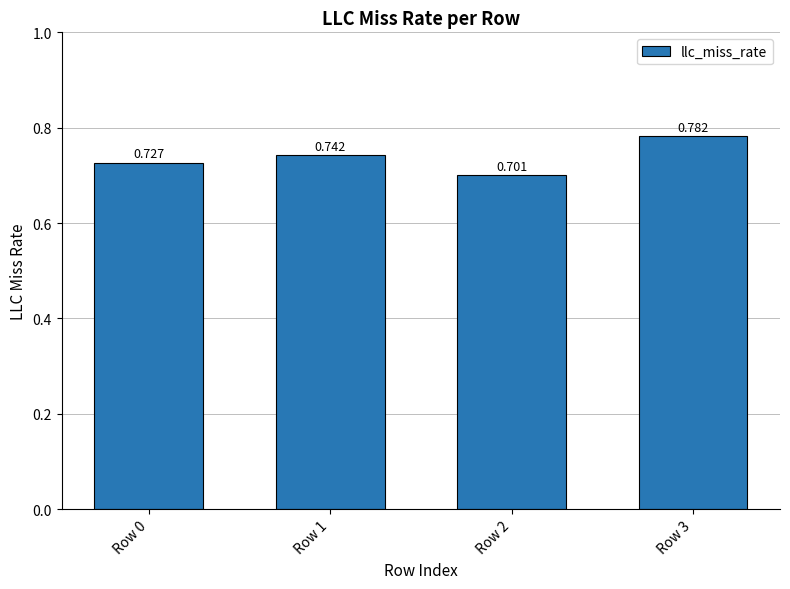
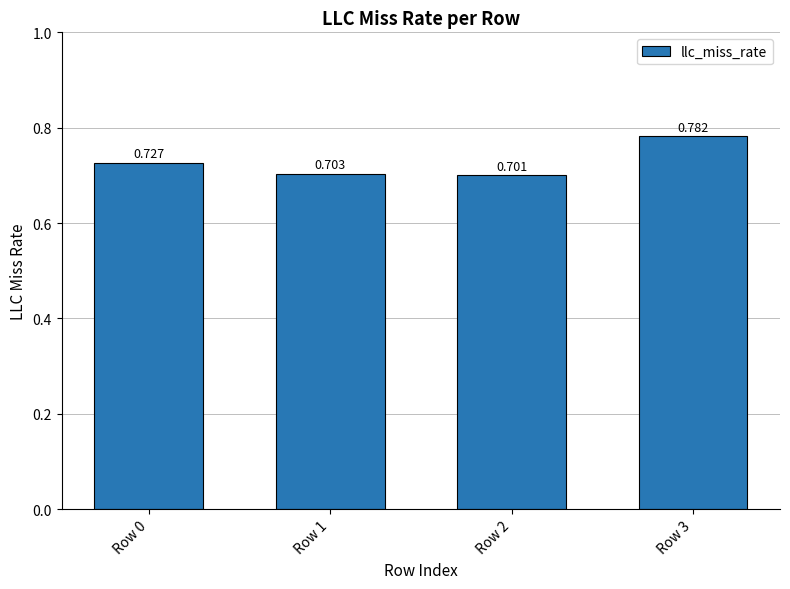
  {
    "Row 0": 0.727,
-   "Row 1": 0.742,
+   "Row 1": 0.703,
    "Row 2": 0.701,
    "Row 3": 0.782
  }
